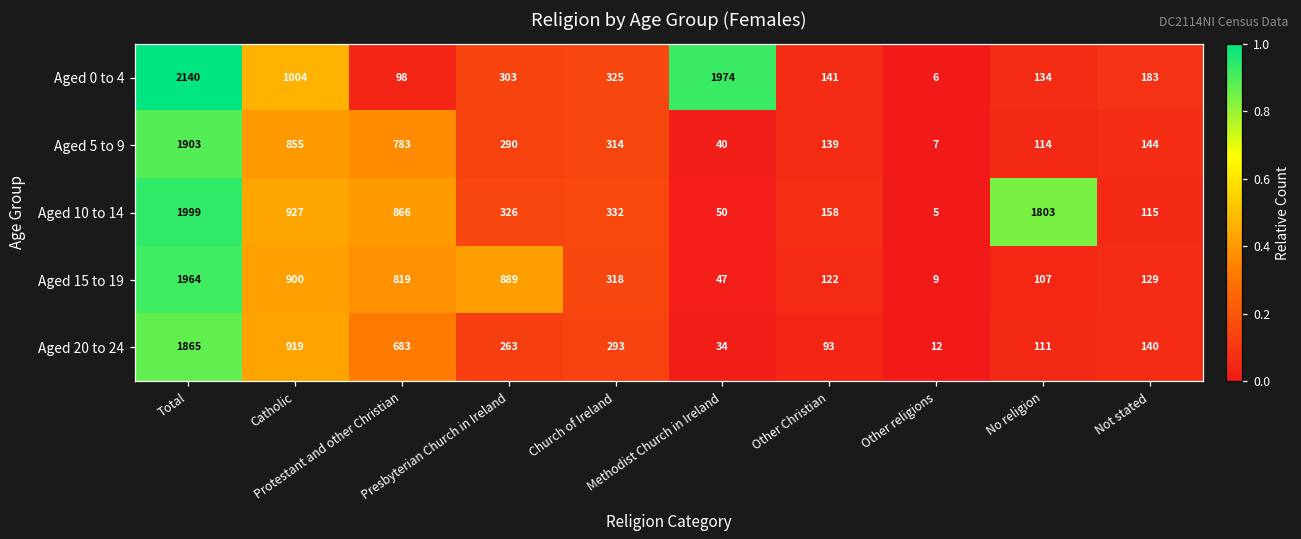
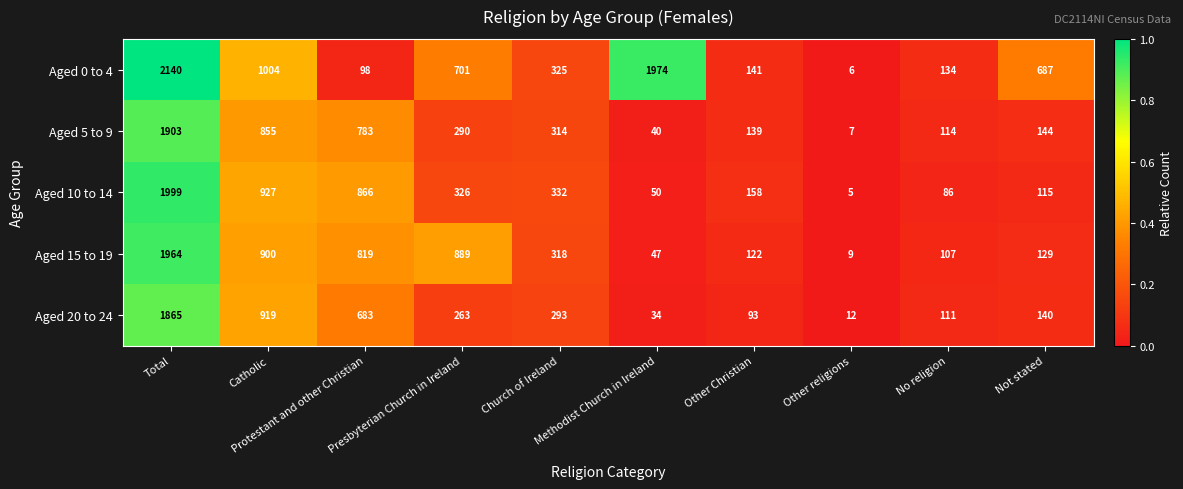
  {
    "Aged 0 to 4": {
      "Total": 2140,
      "Catholic": 1004,
      "Protestant and other Christian": 98,
-     "Presbyterian Church in Ireland": 303,
+     "Presbyterian Church in Ireland": 701,
      "Church of Ireland": 325,
      "Methodist Church in Ireland": 1974,
      "Other Christian": 141,
      "Other religions": 6,
      "No religion": 134,
-     "Not stated": 183
+     "Not stated": 687
    },
    "Aged 5 to 9": {
      "Total": 1903,
      "Catholic": 855,
      "Protestant and other Christian": 783,
      "Presbyterian Church in Ireland": 290,
      "Church of Ireland": 314,
      "Methodist Church in Ireland": 40,
      "Other Christian": 139,
      "Other religions": 7,
      "No religion": 114,
      "Not stated": 144
    },
    "Aged 10 to 14": {
      "Total": 1999,
      "Catholic": 927,
      "Protestant and other Christian": 866,
      "Presbyterian Church in Ireland": 326,
      "Church of Ireland": 332,
      "Methodist Church in Ireland": 50,
      "Other Christian": 158,
      "Other religions": 5,
-     "No religion": 1803,
+     "No religion": 86,
      "Not stated": 115
    },
    "Aged 15 to 19": {
      "Total": 1964,
      "Catholic": 900,
      "Protestant and other Christian": 819,
      "Presbyterian Church in Ireland": 889,
      "Church of Ireland": 318,
      "Methodist Church in Ireland": 47,
      "Other Christian": 122,
      "Other religions": 9,
      "No religion": 107,
      "Not stated": 129
    },
    "Aged 20 to 24": {
      "Total": 1865,
      "Catholic": 919,
      "Protestant and other Christian": 683,
      "Presbyterian Church in Ireland": 263,
      "Church of Ireland": 293,
      "Methodist Church in Ireland": 34,
      "Other Christian": 93,
      "Other religions": 12,
      "No religion": 111,
      "Not stated": 140
    }
  }
